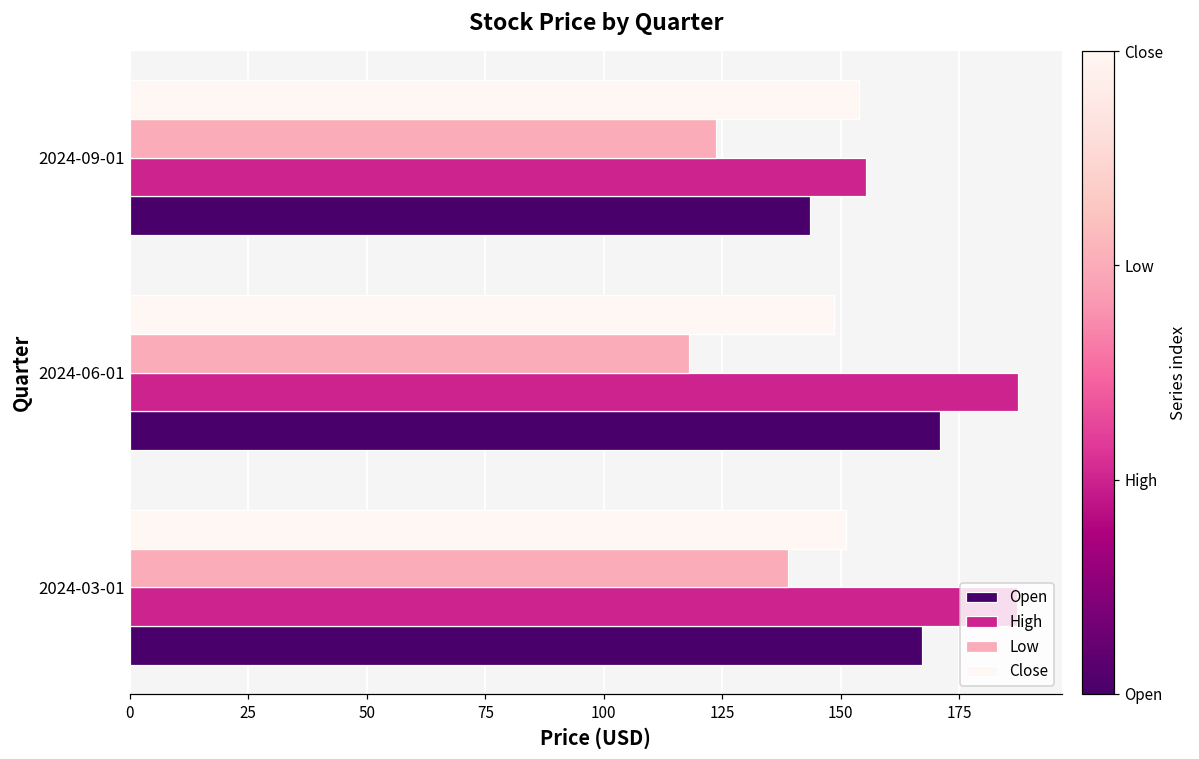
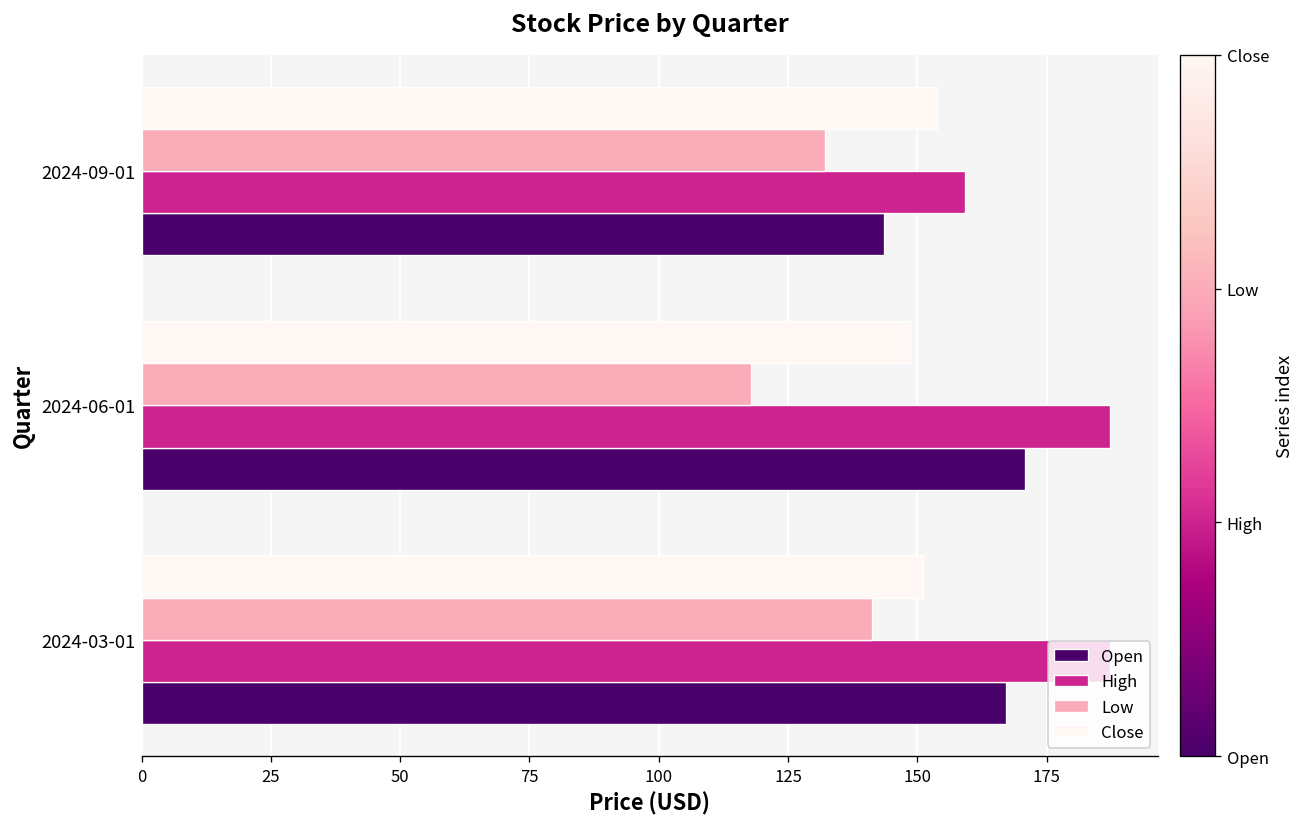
  {
    "Open": {
      "2024-09-01": 144,
      "2024-06-01": 171,
      "2024-03-01": 167
    },
    "High": {
-     "2024-09-01": 155,
+     "2024-09-01": 159,
      "2024-06-01": 187
    },
    "Low": {
-     "2024-09-01": 124,
+     "2024-09-01": 132,
      "2024-06-01": 118,
-     "2024-03-01": 139
+     "2024-03-01": 141
    },
    "Close": {
      "2024-09-01": 154,
      "2024-06-01": 149,
      "2024-03-01": 151
    }
  }
